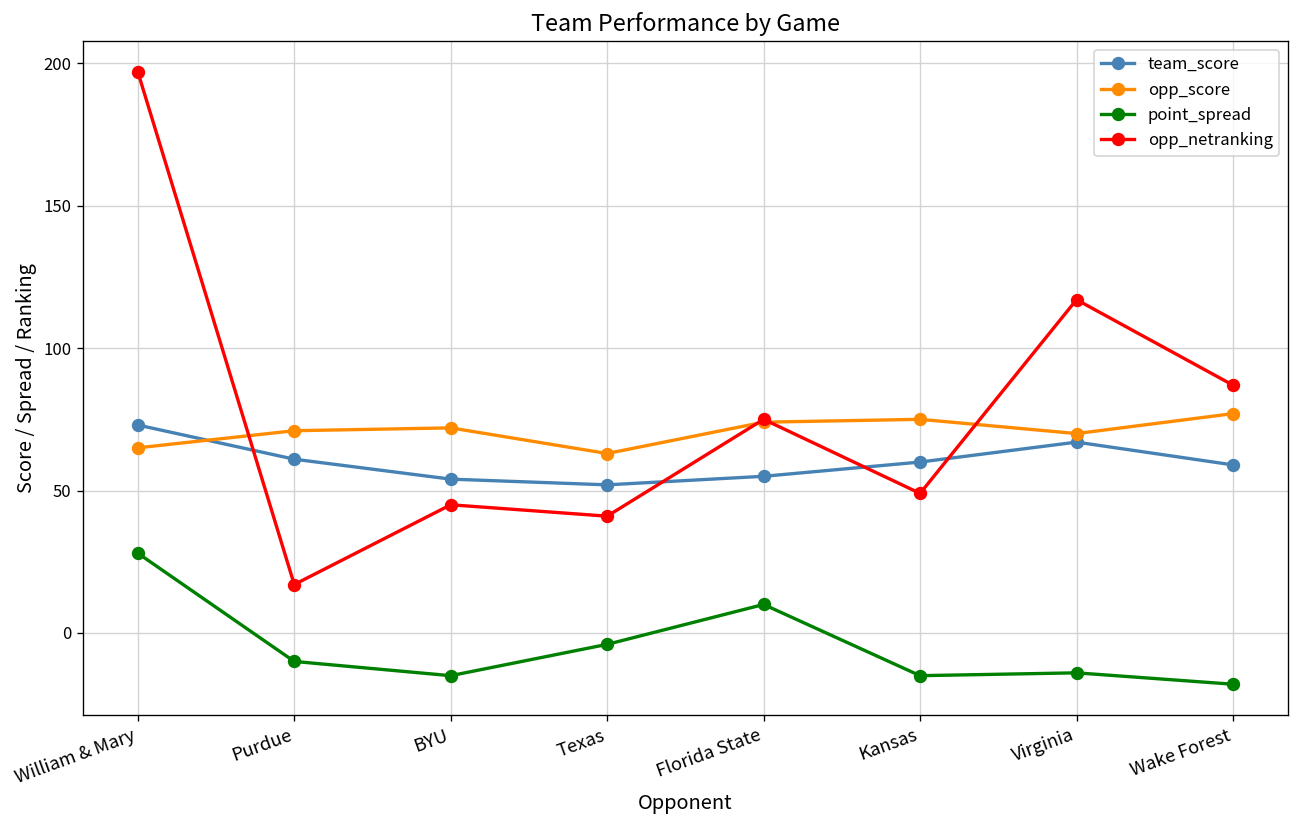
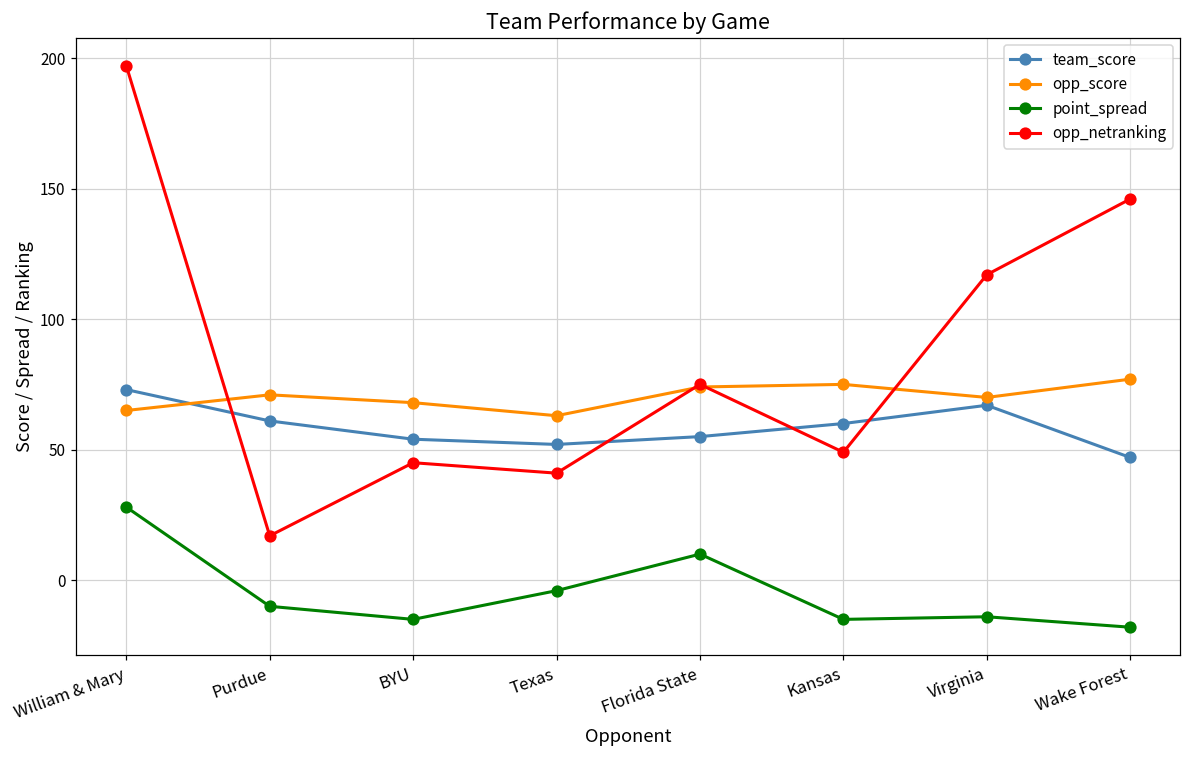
  {
    "team_score": {
      "William & Mary": 73,
      "Purdue": 61,
      "BYU": 54,
      "Texas": 52,
      "Florida State": 55,
      "Kansas": 60,
      "Virginia": 67,
-     "Wake Forest": 59
+     "Wake Forest": 47
    },
    "opp_score": {
      "William & Mary": 65,
      "Purdue": 71,
-     "BYU": 72,
+     "BYU": 68,
      "Texas": 63,
      "Kansas": 75,
      "Virginia": 70,
      "Wake Forest": 77
    },
    "point_spread": {
      "William & Mary": 28,
      "Purdue": -10,
      "BYU": -15,
      "Texas": -4,
      "Florida State": 10,
      "Kansas": -15,
      "Virginia": -14,
      "Wake Forest": -18
    },
    "opp_netranking": {
      "William & Mary": 197,
      "Purdue": 17,
      "BYU": 45,
      "Texas": 41,
      "Kansas": 49,
      "Virginia": 117,
-     "Wake Forest": 87
+     "Wake Forest": 146
    }
  }
